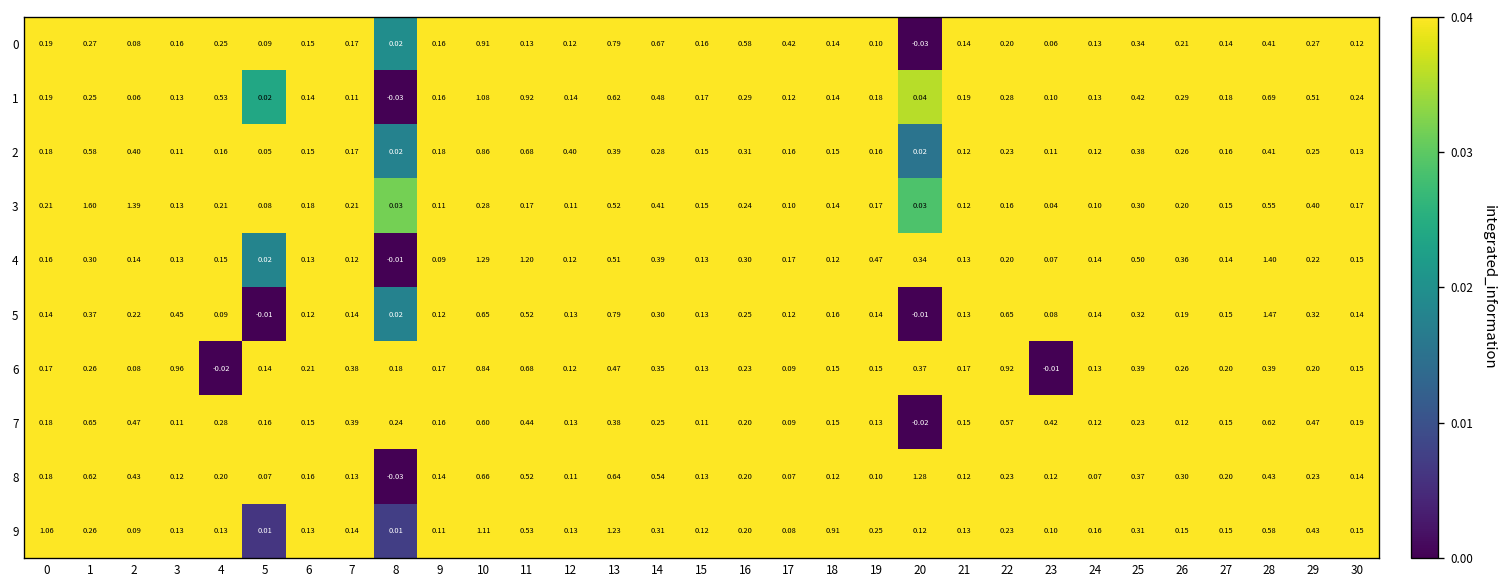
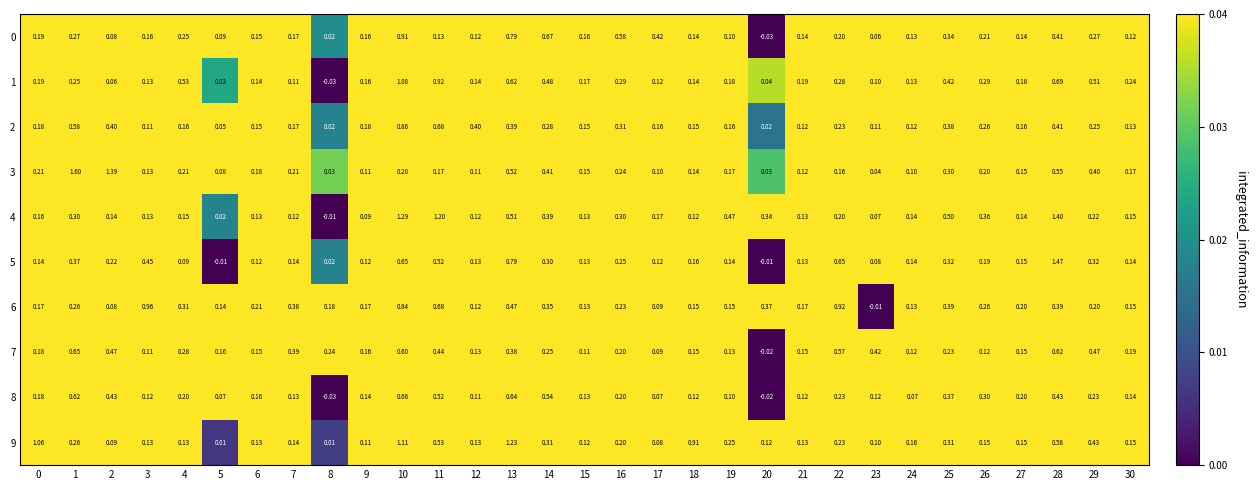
  {
    "6": {
      "0": 0.17,
      "1": 0.26,
      "2": 0.08,
      "3": 0.96,
-     "4": -0.02,
+     "4": 0.31,
      "5": 0.14,
      "6": 0.21,
      "7": 0.38,
      "8": 0.18,
      "9": 0.17,
      "10": 0.84,
      "11": 0.68,
      "12": 0.12,
      "13": 0.47,
      "14": 0.35,
      "15": 0.13,
      "16": 0.23,
      "17": 0.09,
      "18": 0.15,
      "19": 0.15,
      "20": 0.37,
      "21": 0.17,
      "22": 0.92,
      "23": -0.01,
      "24": 0.13,
      "25": 0.39,
      "26": 0.26,
      "27": 0.20,
      "28": 0.39,
      "29": 0.20,
      "30": 0.15
    },
    "8": {
      "0": 0.18,
      "1": 0.62,
      "2": 0.43,
      "3": 0.12,
      "4": 0.20,
      "5": 0.07,
      "6": 0.16,
      "7": 0.13,
      "8": -0.03,
      "9": 0.14,
      "10": 0.66,
      "11": 0.52,
      "12": 0.11,
      "13": 0.64,
      "14": 0.54,
      "15": 0.13,
      "16": 0.20,
      "17": 0.07,
      "18": 0.12,
      "19": 0.10,
-     "20": 1.28,
+     "20": -0.02,
      "21": 0.12,
      "22": 0.23,
      "23": 0.12,
      "24": 0.07,
      "25": 0.37,
      "26": 0.30,
      "27": 0.20,
      "28": 0.43,
      "29": 0.23,
      "30": 0.14
    }
  }
